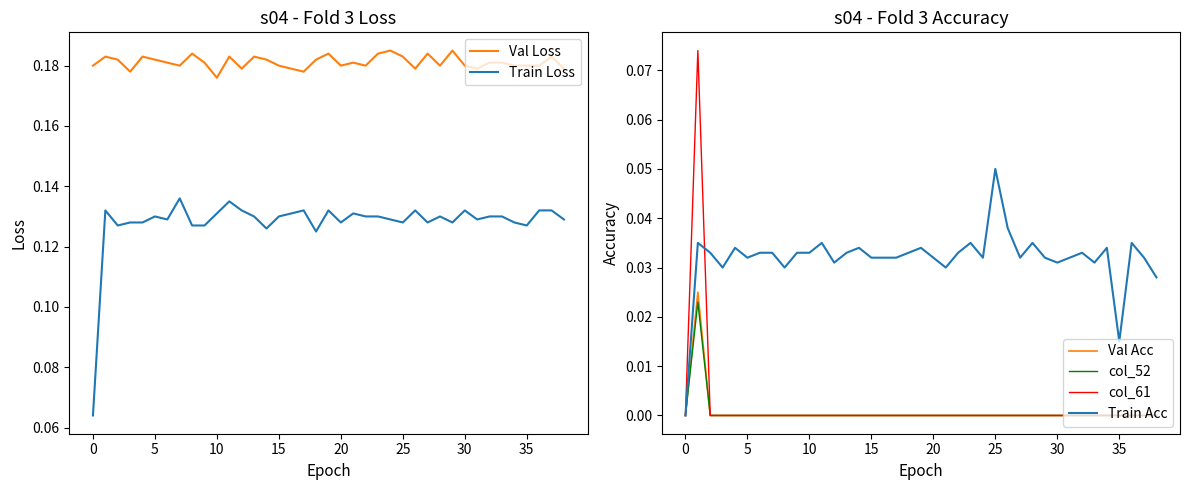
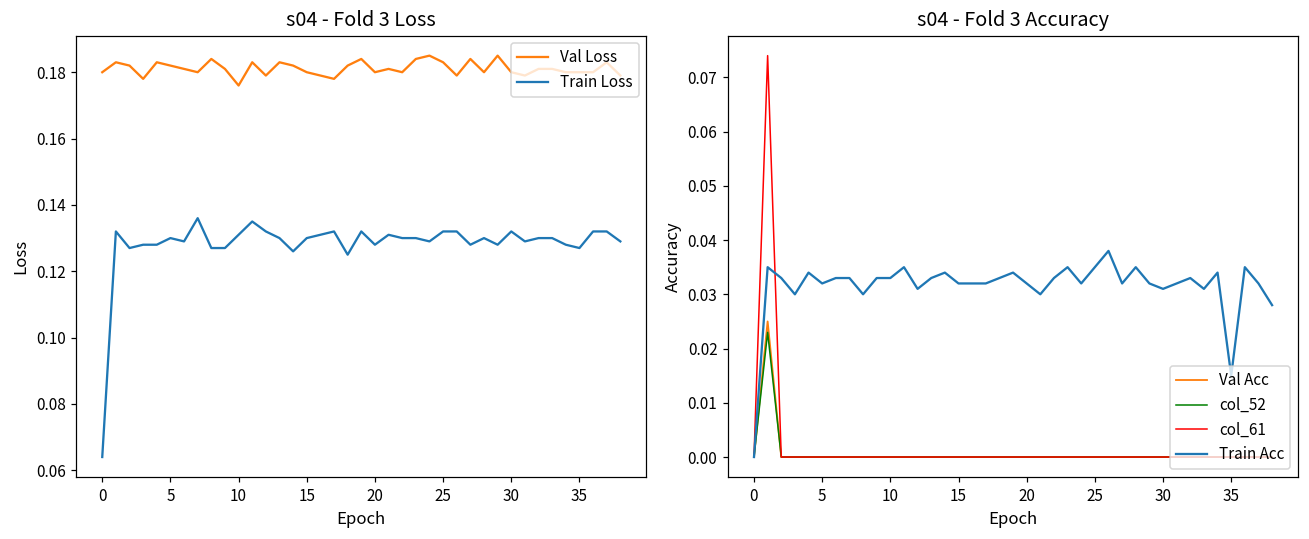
  {
    "s04 - Fold 3 Loss": {
      "Val Loss": {
        "0": 0.180,
        "5": 0.182,
        "10": 0.176,
        "15": 0.180,
        "20": 0.180,
        "25": 0.183
      },
      "Train Loss": {
        "0": 0.064,
        "5": 0.130,
        "10": 0.131,
        "15": 0.130,
        "20": 0.128,
-       "25": 0.128,
+       "25": 0.132,
        "30": 0.132,
        "35": 0.127
      }
    },
    "s04 - Fold 3 Accuracy": {
      "Train Acc": {
        "5": 0.032,
        "10": 0.033,
        "15": 0.032,
        "20": 0.032,
-       "25": 0.050,
+       "25": 0.035,
        "30": 0.031
      }
    }
  }
